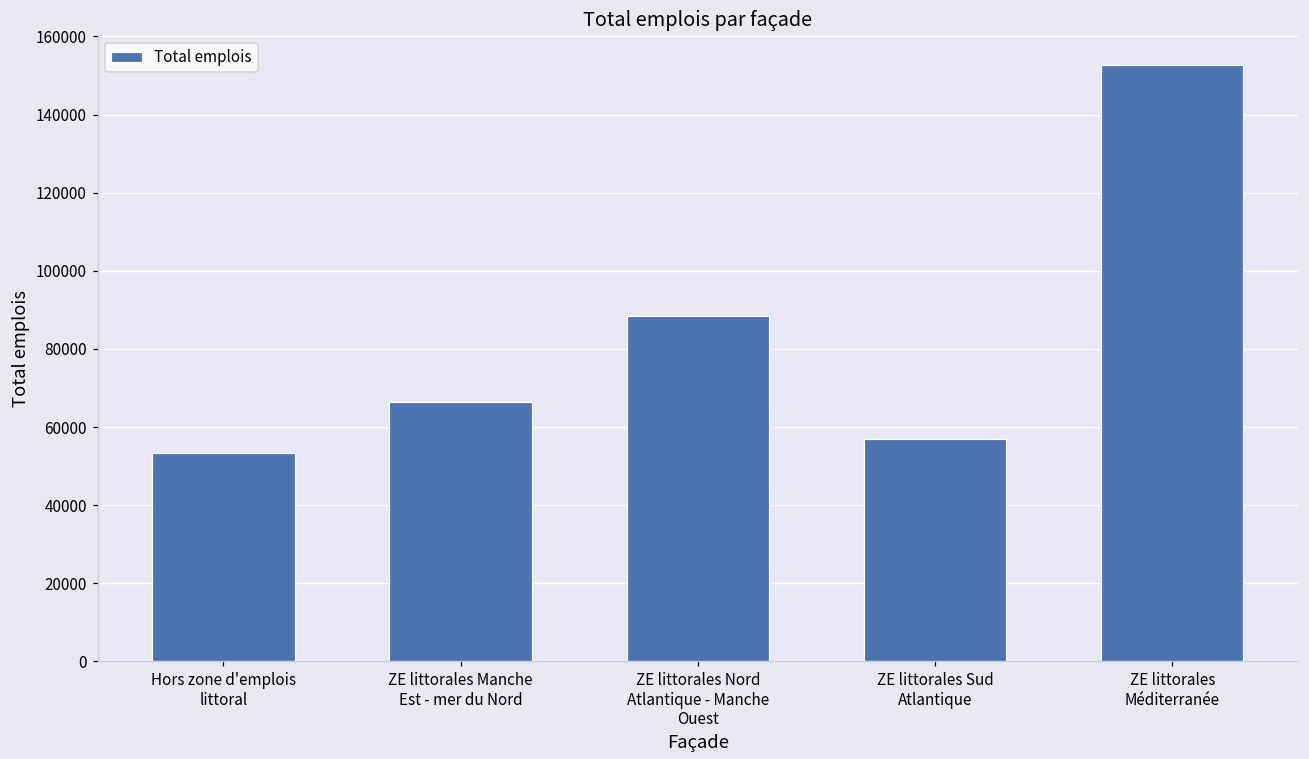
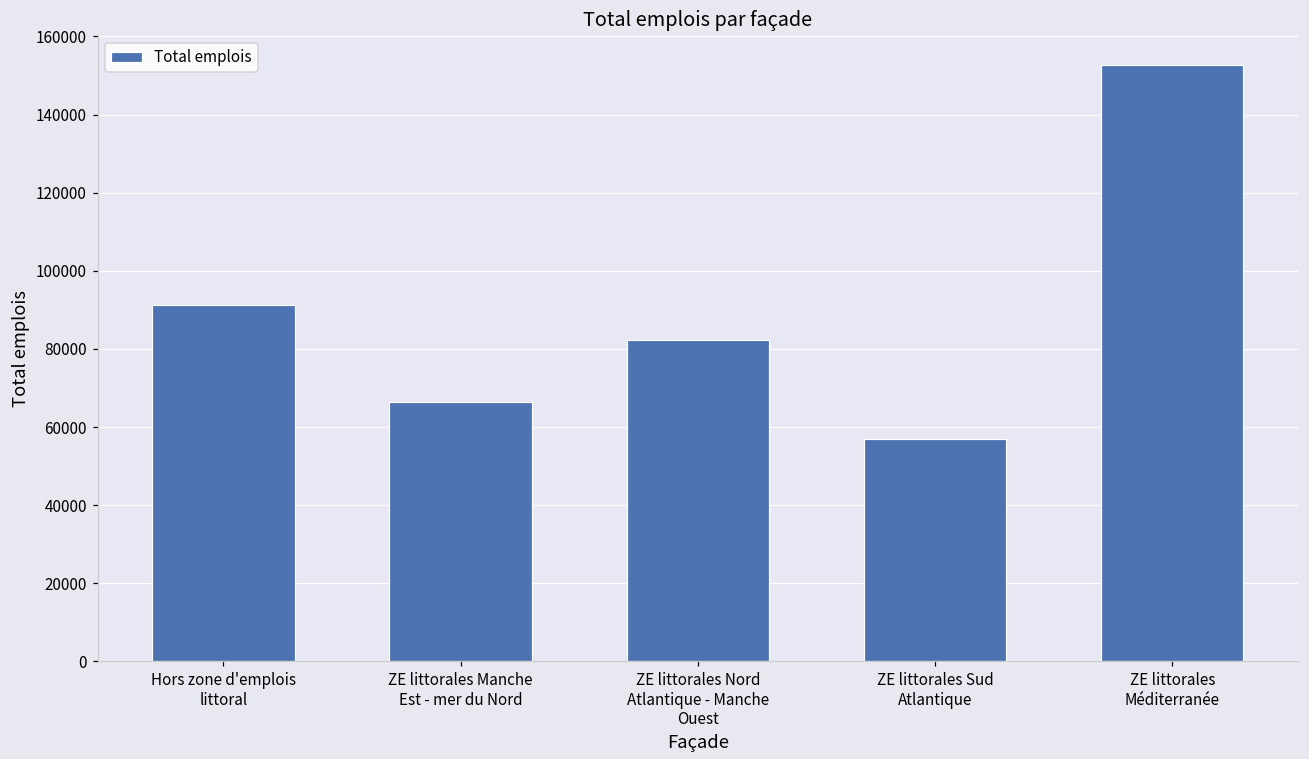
  {
-   "Hors zone d'emplois littoral": 53000,
+   "Hors zone d'emplois littoral": 91000,
    "ZE littorales Manche Est - mer du Nord": 66000,
-   "ZE littorales Nord Atlantique - Manche Ouest": 88000,
+   "ZE littorales Nord Atlantique - Manche Ouest": 82000,
    "ZE littorales Sud Atlantique": 57000,
    "ZE littorales Méditerranée": 153000
  }
